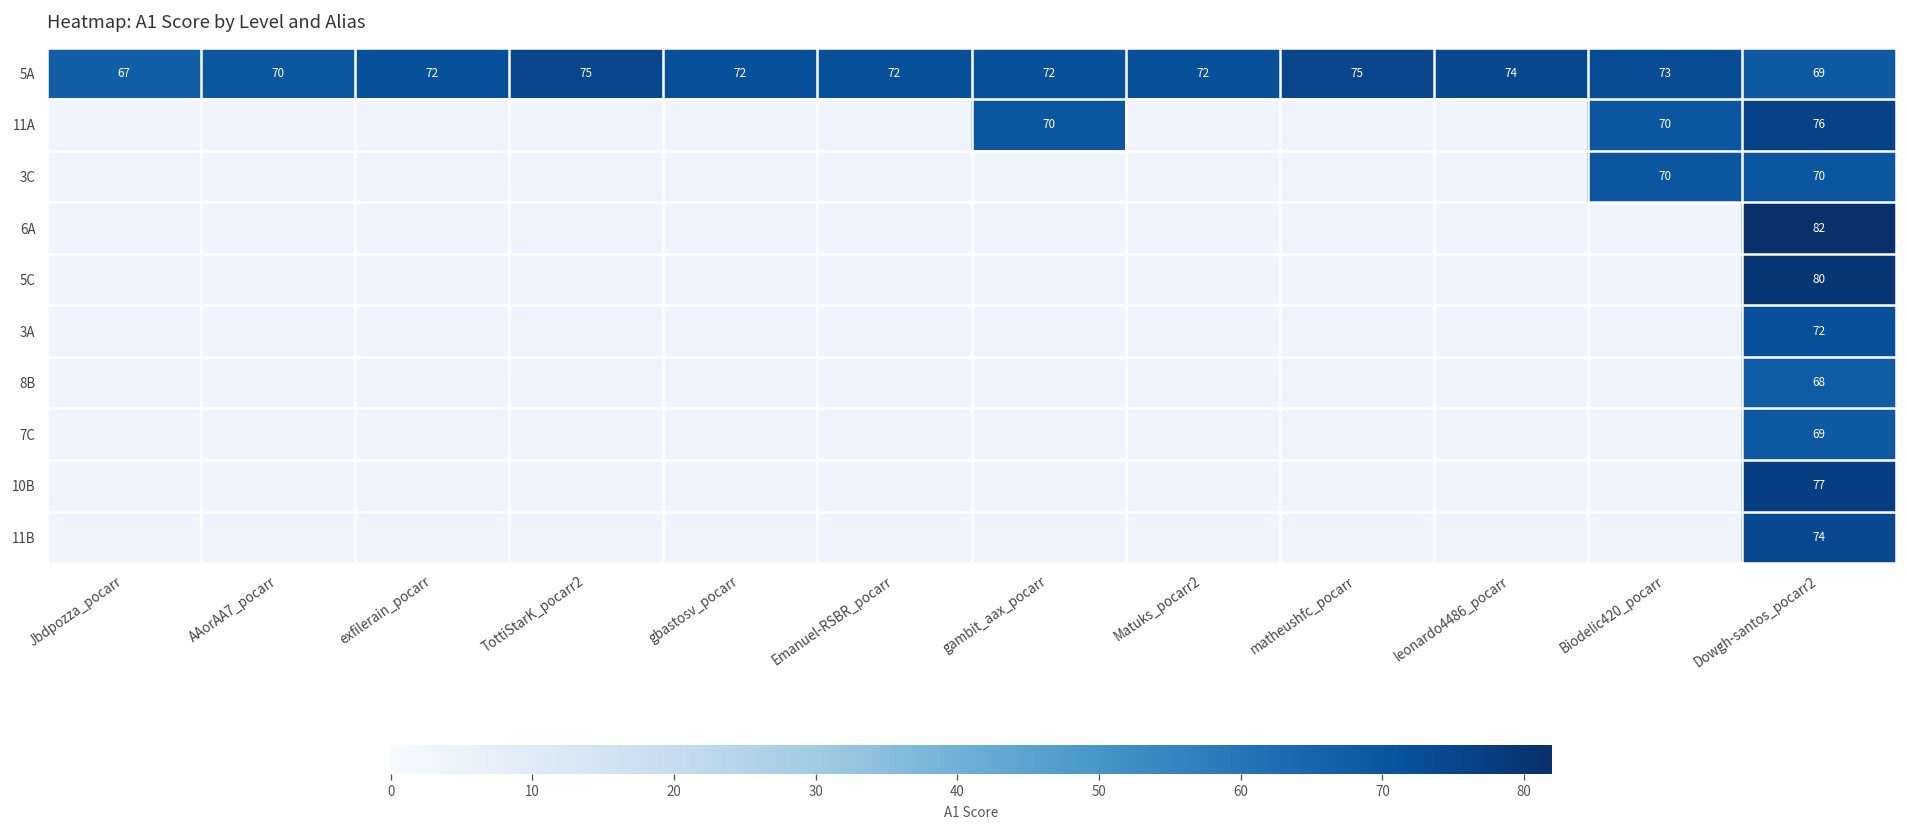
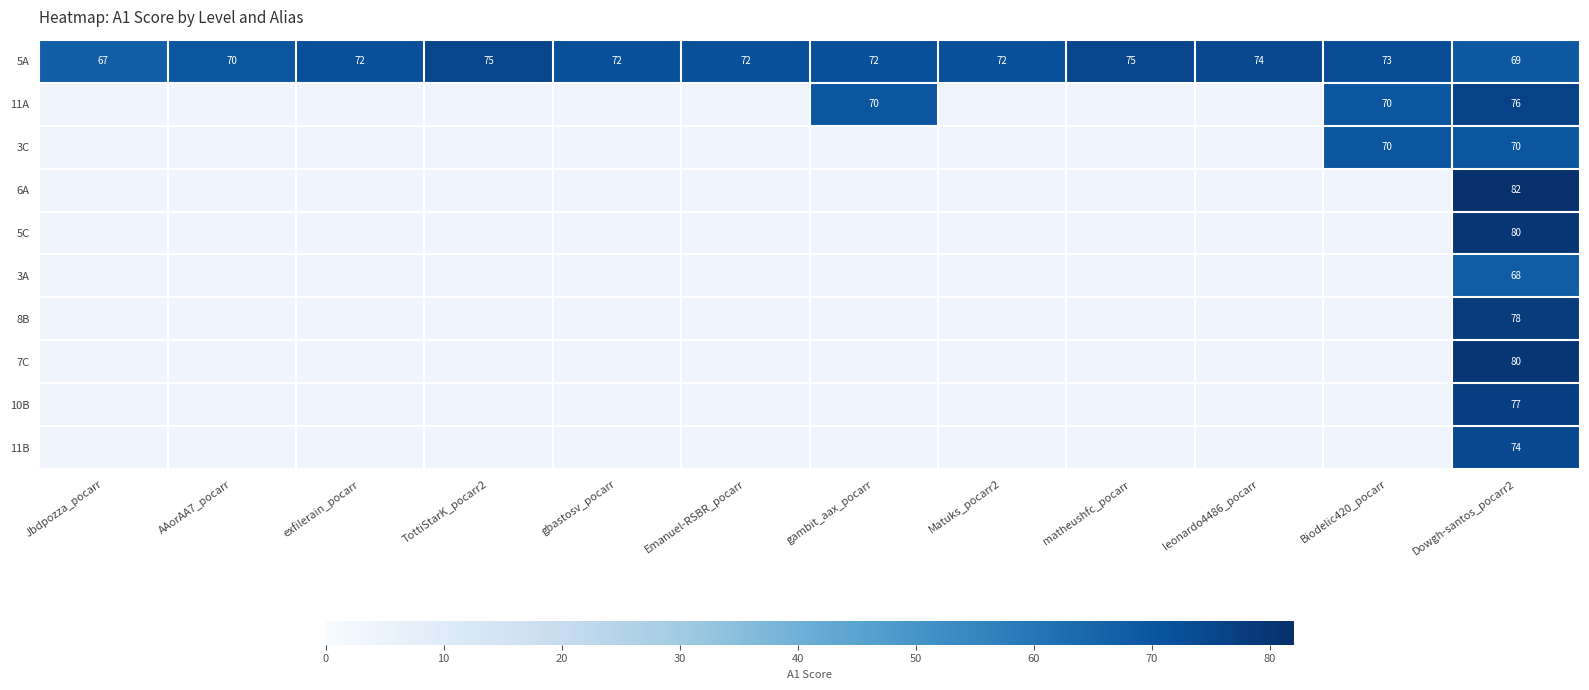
  {
    "5A": {
      "Jbdpozza_pocarr": 67,
      "AAorAA7_pocarr": 70,
      "exfilerain_pocarr": 72,
      "TottiStarK_pocarr2": 75,
      "gbastosv_pocarr": 72,
      "Emanuel-RSBR_pocarr": 72,
      "gambit_aax_pocarr": 72,
      "Matuks_pocarr2": 72,
      "matheushfc_pocarr": 75,
      "leonardo4486_pocarr": 74,
      "Biodelic420_pocarr": 73,
      "Dowgh-santos_pocarr2": 69
    },
    "11A": {
      "gambit_aax_pocarr": 70,
      "Biodelic420_pocarr": 70,
      "Dowgh-santos_pocarr2": 76
    },
    "3C": {
      "Biodelic420_pocarr": 70,
      "Dowgh-santos_pocarr2": 70
    },
    "6A": {
      "Dowgh-santos_pocarr2": 82
    },
    "5C": {
      "Dowgh-santos_pocarr2": 80
    },
    "3A": {
-     "Dowgh-santos_pocarr2": 72
+     "Dowgh-santos_pocarr2": 68
    },
    "8B": {
-     "Dowgh-santos_pocarr2": 68
+     "Dowgh-santos_pocarr2": 78
    },
    "7C": {
-     "Dowgh-santos_pocarr2": 69
+     "Dowgh-santos_pocarr2": 80
    },
    "10B": {
      "Dowgh-santos_pocarr2": 77
    },
    "11B": {
      "Dowgh-santos_pocarr2": 74
    }
  }
